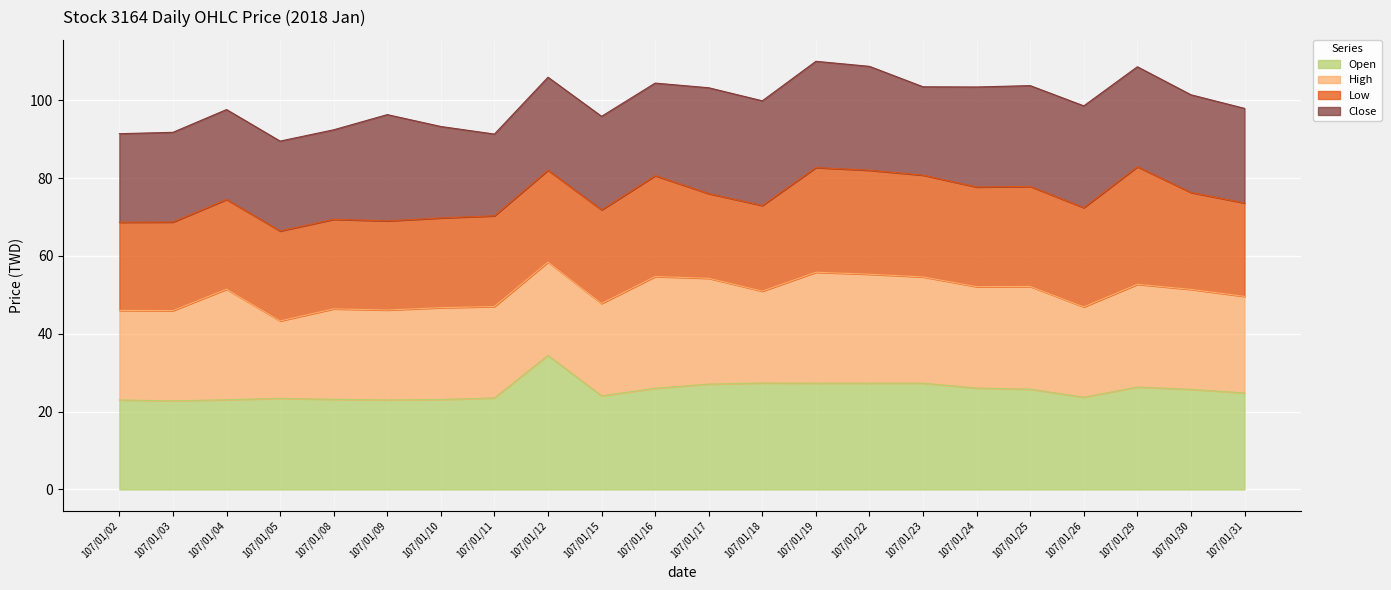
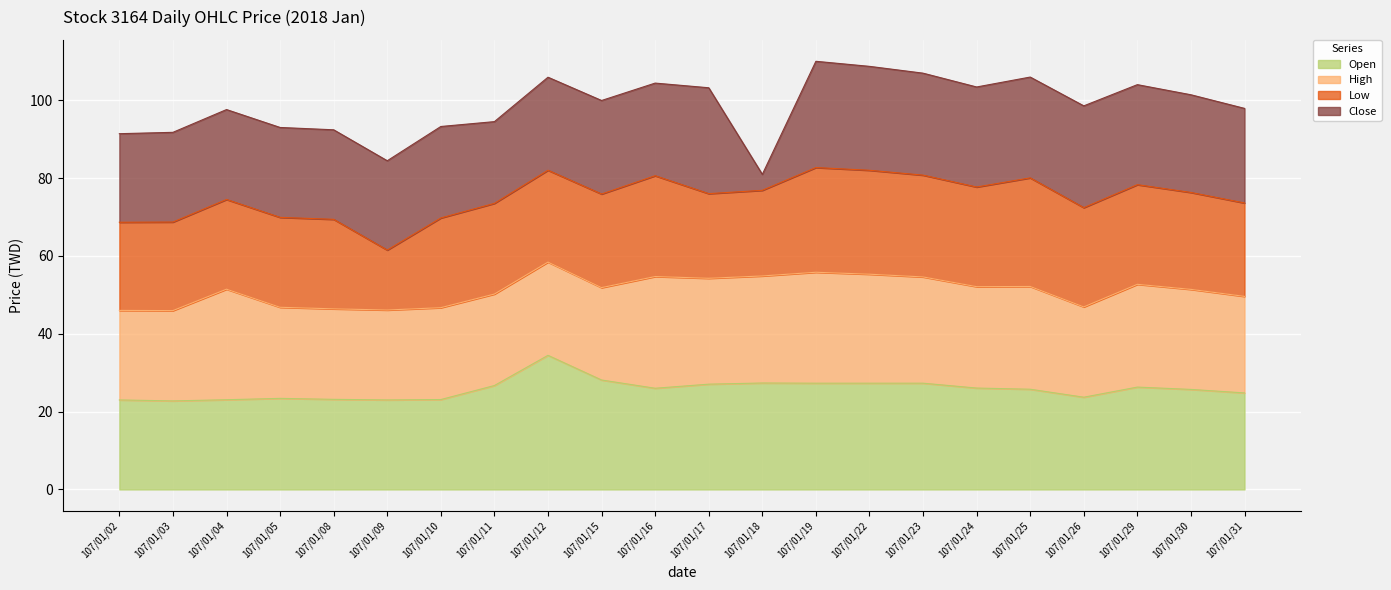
  {
    "Open": {
      "107/01/02": 23,
      "107/01/03": 23,
      "107/01/04": 23,
      "107/01/05": 23,
      "107/01/08": 23,
      "107/01/09": 23,
      "107/01/10": 23,
-     "107/01/11": 24,
+     "107/01/11": 27,
      "107/01/12": 34,
-     "107/01/15": 24,
+     "107/01/15": 28,
      "107/01/16": 26,
      "107/01/17": 27,
      "107/01/18": 27,
      "107/01/19": 27,
      "107/01/22": 27,
      "107/01/23": 27,
      "107/01/24": 26,
      "107/01/25": 26,
      "107/01/26": 24,
      "107/01/29": 26,
      "107/01/30": 26,
      "107/01/31": 25
    },
    "High": {
      "107/01/02": 23,
      "107/01/03": 23,
      "107/01/04": 28,
-     "107/01/05": 20,
+     "107/01/05": 23,
      "107/01/08": 23,
      "107/01/09": 23,
      "107/01/10": 24,
      "107/01/11": 24,
      "107/01/12": 24,
      "107/01/15": 24,
      "107/01/16": 29,
      "107/01/17": 27,
-     "107/01/18": 24,
+     "107/01/18": 28,
      "107/01/19": 28,
      "107/01/22": 28,
      "107/01/23": 27,
      "107/01/24": 26,
      "107/01/25": 26,
      "107/01/26": 23,
      "107/01/29": 26,
      "107/01/30": 26,
      "107/01/31": 25
    },
    "Low": {
      "107/01/02": 23,
      "107/01/03": 23,
      "107/01/04": 23,
      "107/01/05": 23,
      "107/01/08": 23,
-     "107/01/09": 23,
+     "107/01/09": 15,
      "107/01/10": 23,
      "107/01/11": 23,
      "107/01/12": 24,
      "107/01/15": 24,
      "107/01/16": 26,
      "107/01/17": 22,
      "107/01/18": 22,
      "107/01/19": 27,
      "107/01/22": 27,
      "107/01/23": 26,
      "107/01/24": 26,
-     "107/01/25": 26,
+     "107/01/25": 28,
      "107/01/26": 26,
-     "107/01/29": 30,
+     "107/01/29": 26,
      "107/01/30": 25,
      "107/01/31": 24
    },
    "Close": {
      "107/01/02": 23,
      "107/01/03": 23,
      "107/01/04": 23,
      "107/01/05": 23,
      "107/01/08": 23,
-     "107/01/09": 27,
+     "107/01/09": 23,
      "107/01/10": 24,
      "107/01/11": 21,
      "107/01/12": 24,
      "107/01/15": 24,
      "107/01/16": 24,
      "107/01/17": 27,
-     "107/01/18": 27,
+     "107/01/18": 4,
      "107/01/19": 27,
      "107/01/22": 27,
-     "107/01/23": 23,
+     "107/01/23": 26,
      "107/01/24": 26,
      "107/01/25": 26,
      "107/01/26": 26,
      "107/01/29": 26,
      "107/01/30": 25,
      "107/01/31": 24
    }
  }
